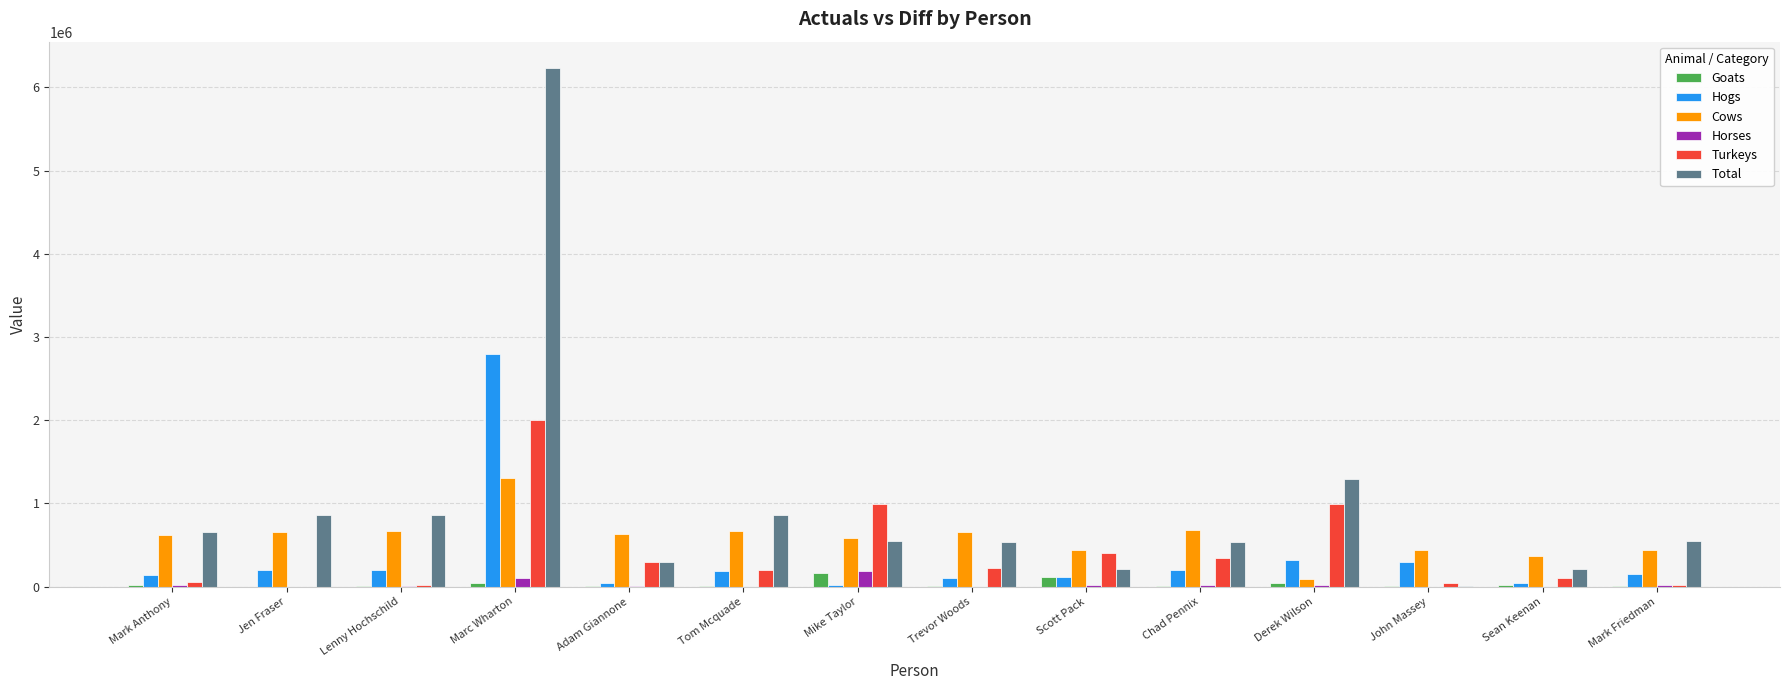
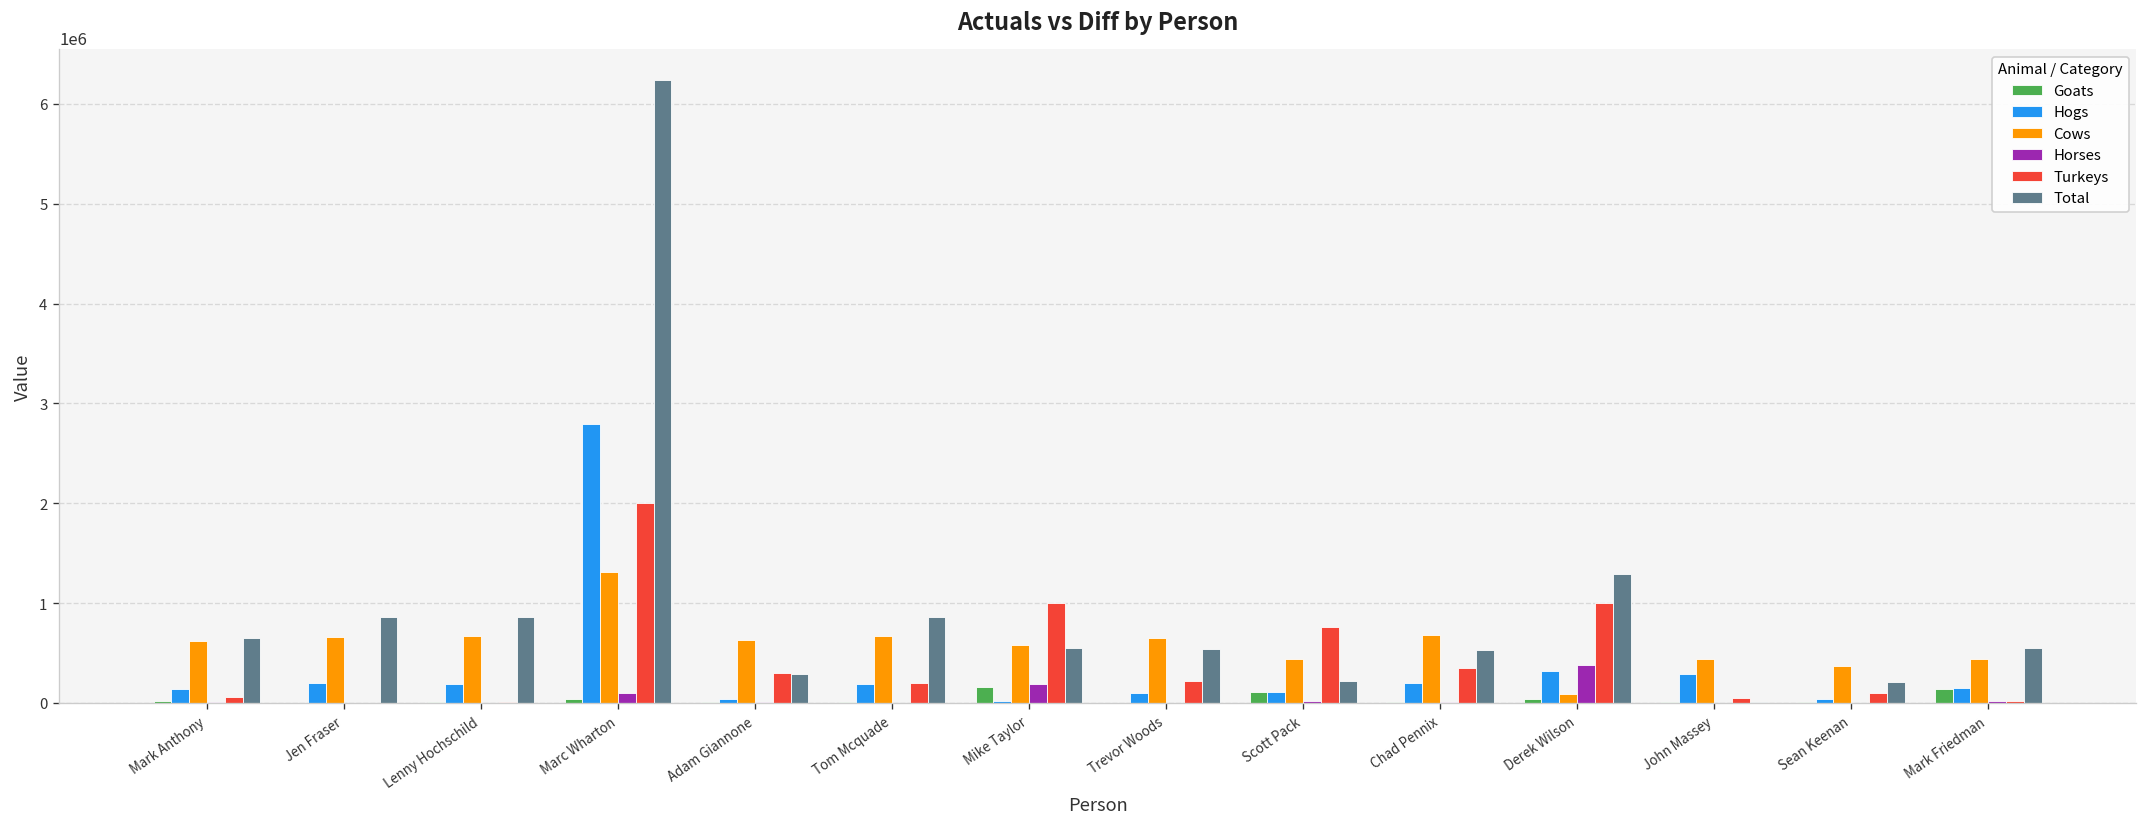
  {
    "Goats": {
      "Marc Wharton": 0,
      "Mike Taylor": 200000,
      "Scott Pack": 100000,
      "Derek Wilson": 0,
-     "Mark Friedman": 0
+     "Mark Friedman": 100000
    },
    "Hogs": {
      "Mark Anthony": 100000,
      "Jen Fraser": 200000,
      "Lenny Hochschild": 200000,
      "Marc Wharton": 2800000,
      "Adam Giannone": 0,
      "Tom Mcquade": 200000,
      "Trevor Woods": 100000,
      "Scott Pack": 100000,
      "Chad Pennix": 200000,
      "Derek Wilson": 300000,
      "John Massey": 300000,
      "Sean Keenan": 0,
      "Mark Friedman": 200000
    },
    "Cows": {
      "Mark Anthony": 600000,
      "Jen Fraser": 700000,
      "Lenny Hochschild": 700000,
      "Marc Wharton": 1300000,
      "Adam Giannone": 600000,
      "Tom Mcquade": 700000,
      "Mike Taylor": 600000,
      "Trevor Woods": 700000,
      "Scott Pack": 400000,
      "Chad Pennix": 700000,
      "Derek Wilson": 100000,
      "John Massey": 400000,
      "Sean Keenan": 400000,
      "Mark Friedman": 400000
    },
    "Horses": {
      "Marc Wharton": 100000,
      "Mike Taylor": 200000,
-     "Derek Wilson": 0
+     "Derek Wilson": 400000
    },
    "Turkeys": {
      "Mark Anthony": 100000,
      "Marc Wharton": 2000000,
      "Adam Giannone": 300000,
      "Tom Mcquade": 200000,
      "Mike Taylor": 1000000,
      "Trevor Woods": 200000,
-     "Scott Pack": 400000,
+     "Scott Pack": 800000,
      "Chad Pennix": 300000,
      "Derek Wilson": 1000000,
      "John Massey": 0,
      "Sean Keenan": 100000
    },
    "Total": {
      "Mark Anthony": 700000,
      "Jen Fraser": 900000,
      "Lenny Hochschild": 900000,
      "Marc Wharton": 6200000,
      "Adam Giannone": 300000,
      "Tom Mcquade": 900000,
      "Mike Taylor": 600000,
      "Trevor Woods": 500000,
      "Scott Pack": 200000,
      "Chad Pennix": 500000,
      "Derek Wilson": 1300000,
      "Sean Keenan": 200000,
      "Mark Friedman": 600000
    }
  }
